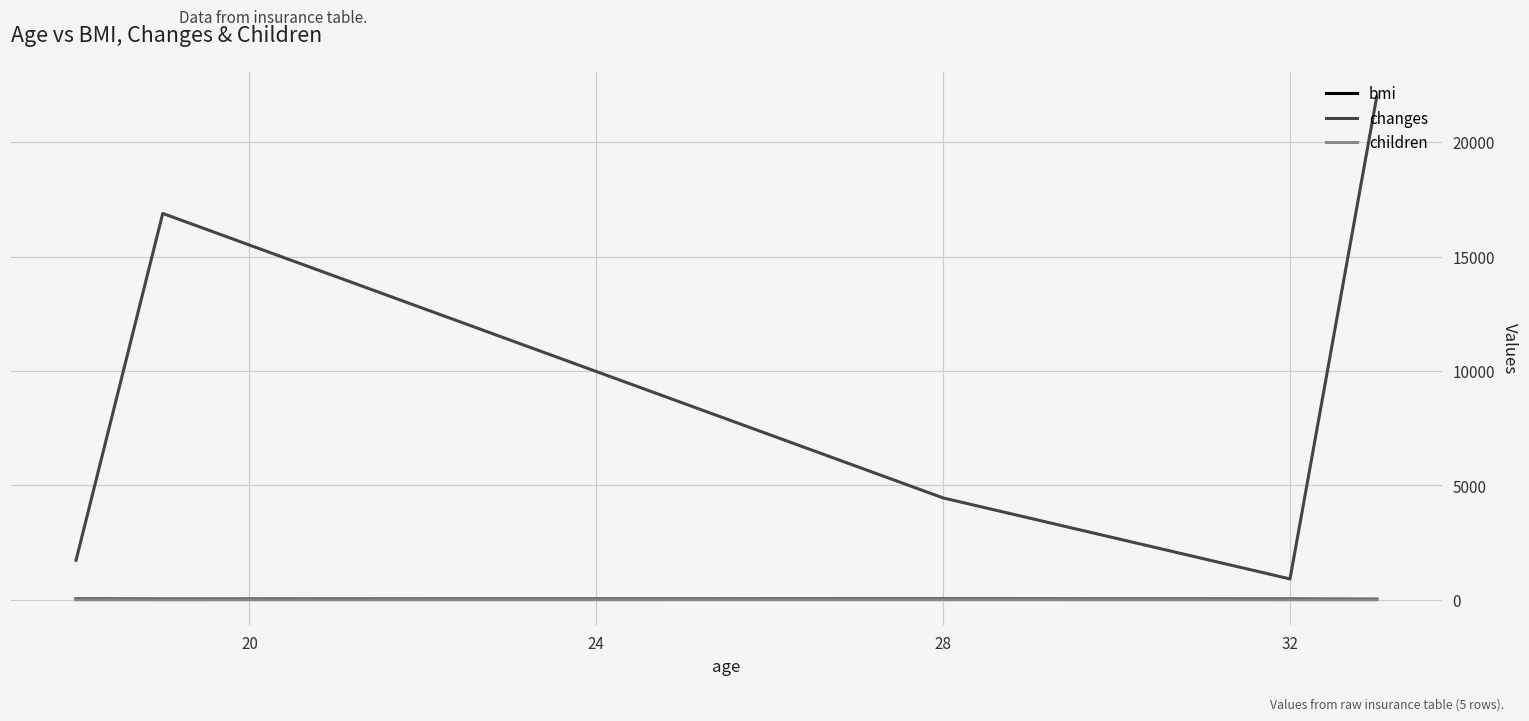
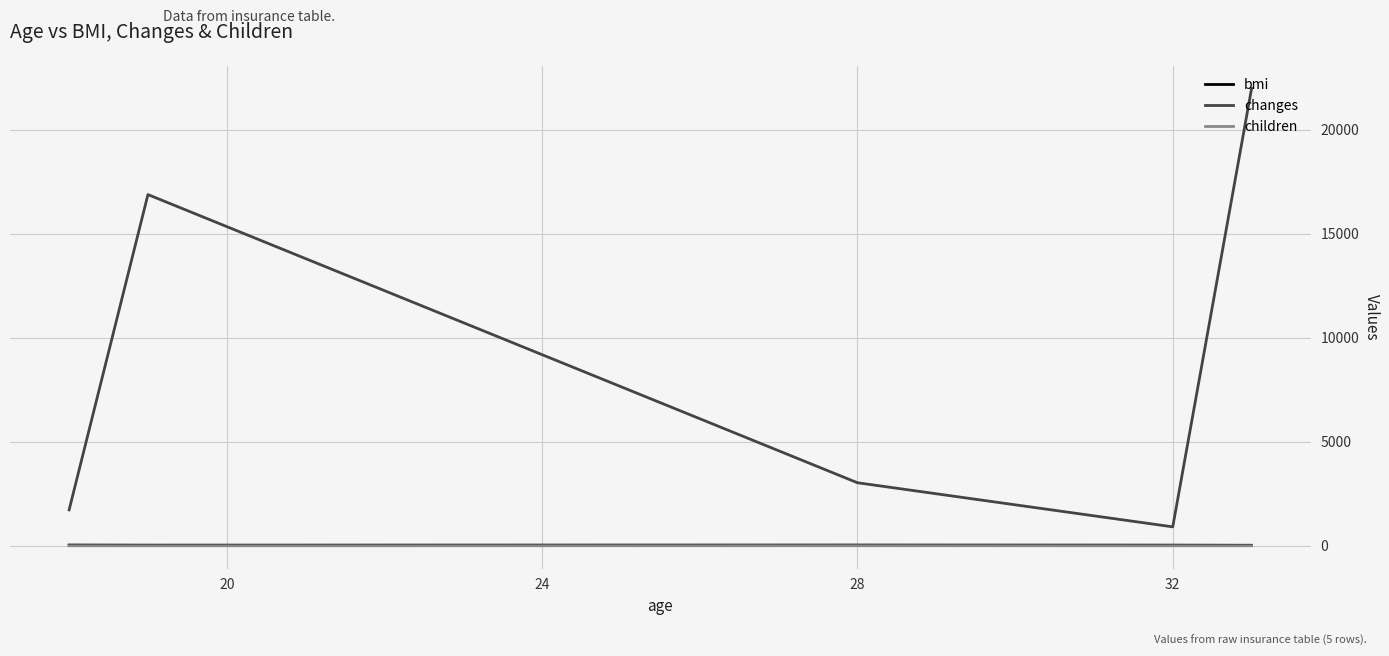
  {
    "changes": {
-     "28": 4400,
+     "28": 3000,
      "32": 900
    }
  }
